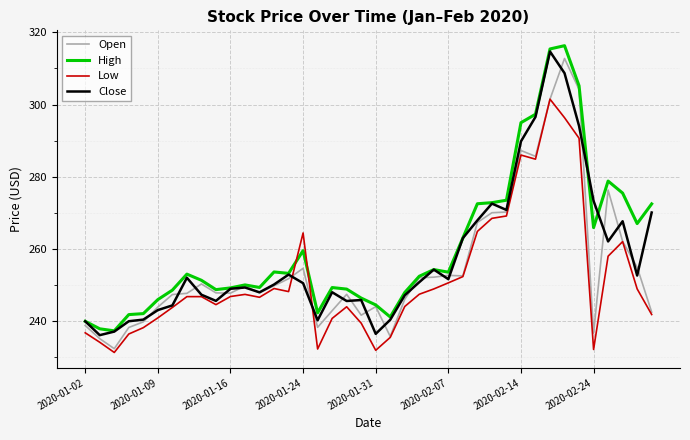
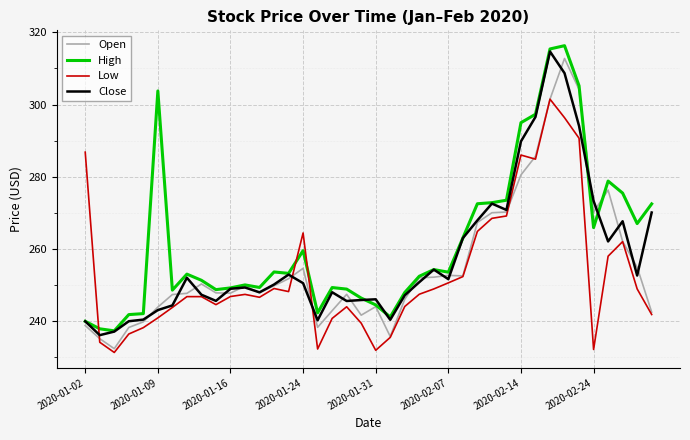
  {
    "Open": {
      "2020-01-02": 239,
      "2020-01-09": 244,
      "2020-01-16": 248,
      "2020-01-24": 255,
      "2020-02-07": 253,
-     "2020-02-14": 287,
-     "2020-02-24": 237
+     "2020-02-14": 280,
+     "2020-02-24": 270
    },
    "High": {
-     "2020-01-09": 246,
+     "2020-01-09": 304,
      "2020-01-24": 260,
      "2020-02-07": 254,
      "2020-02-14": 295,
      "2020-02-24": 266
    },
    "Low": {
-     "2020-01-02": 237,
+     "2020-01-02": 287,
      "2020-01-09": 241,
      "2020-01-16": 247,
      "2020-01-24": 264,
      "2020-01-31": 232,
      "2020-02-07": 251,
      "2020-02-14": 286,
      "2020-02-24": 232
    },
    "Close": {
      "2020-01-09": 243,
      "2020-01-24": 250,
-     "2020-01-31": 236,
+     "2020-01-31": 246,
      "2020-02-07": 252,
      "2020-02-14": 290,
      "2020-02-24": 273
    }
  }
